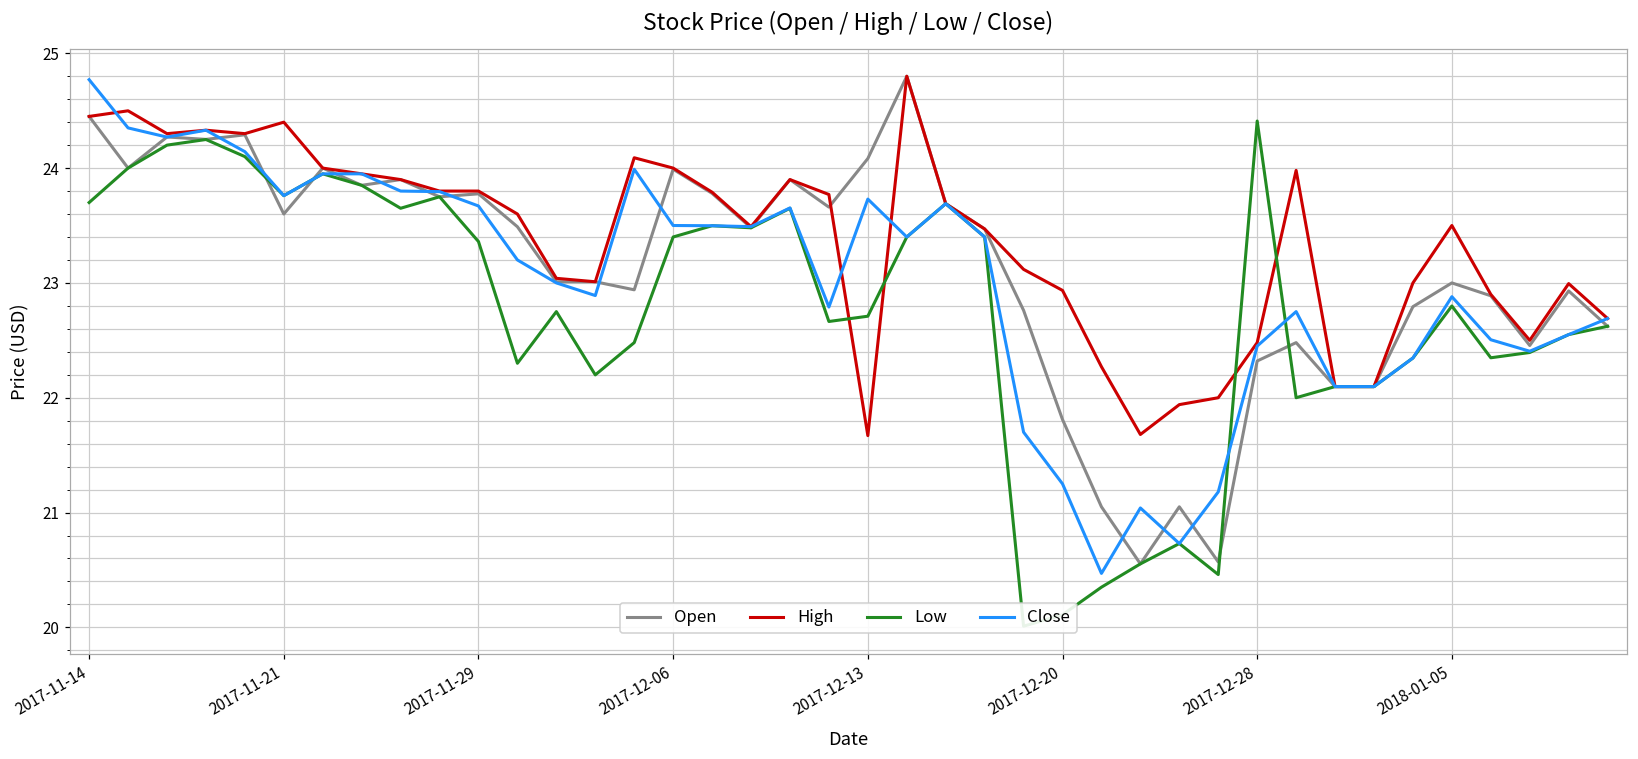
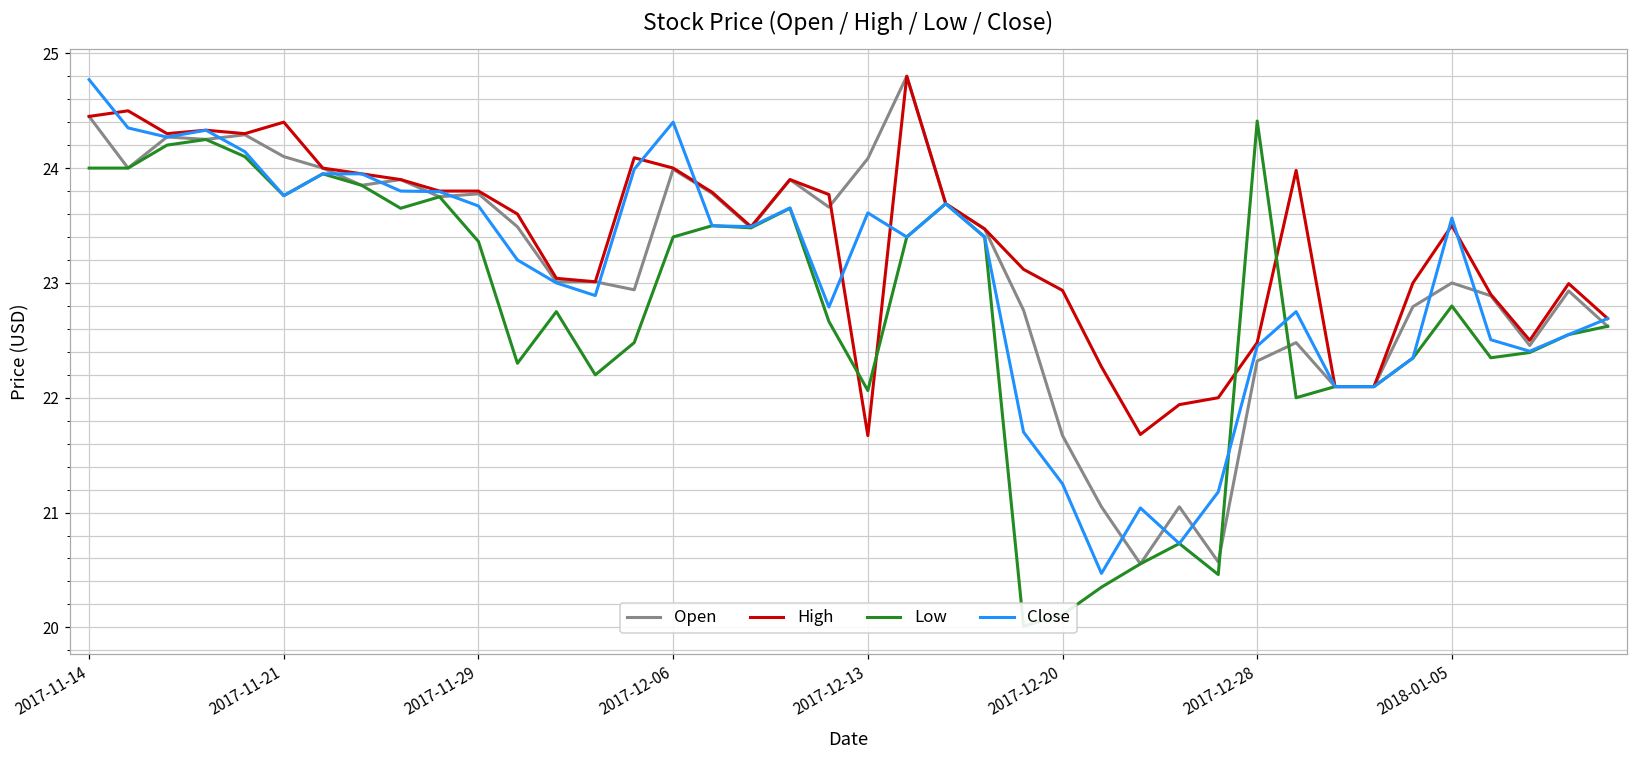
  {
    "Open": {
-     "2017-11-21": 23.6,
+     "2017-11-21": 24.1,
      "2017-12-13": 24.08,
-     "2017-12-20": 21.81,
+     "2017-12-20": 21.67,
      "2017-12-28": 22.32,
      "2018-01-05": 23.00
    },
    "High": {
      "2017-11-21": 24.40,
      "2017-12-13": 21.67,
      "2017-12-20": 22.93,
      "2017-12-28": 22.48,
      "2018-01-05": 23.50
    },
    "Low": {
-     "2017-11-14": 23.7,
+     "2017-11-14": 24.0,
      "2017-11-29": 23.36,
      "2017-12-06": 23.40,
-     "2017-12-13": 22.71,
+     "2017-12-13": 22.06,
      "2017-12-28": 24.41,
      "2018-01-05": 22.80
    },
    "Close": {
      "2017-11-14": 24.77,
      "2017-11-29": 23.67,
-     "2017-12-06": 23.5,
-     "2017-12-13": 23.73,
+     "2017-12-06": 24.4,
+     "2017-12-13": 23.61,
      "2017-12-20": 21.25,
      "2017-12-28": 22.45,
-     "2018-01-05": 22.88
+     "2018-01-05": 23.56
    }
  }
